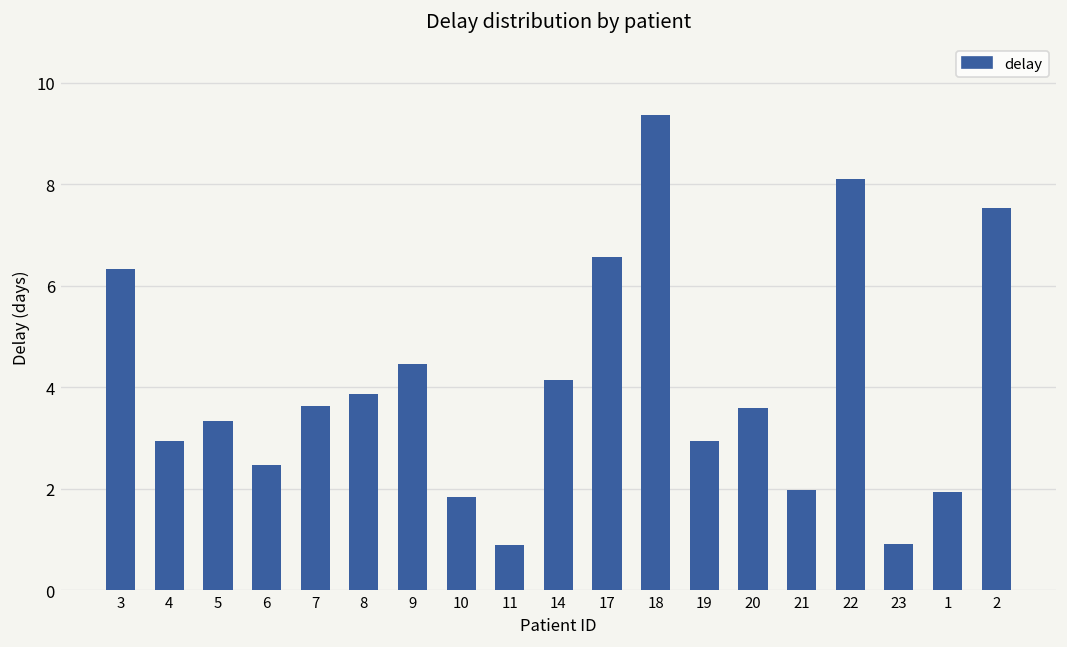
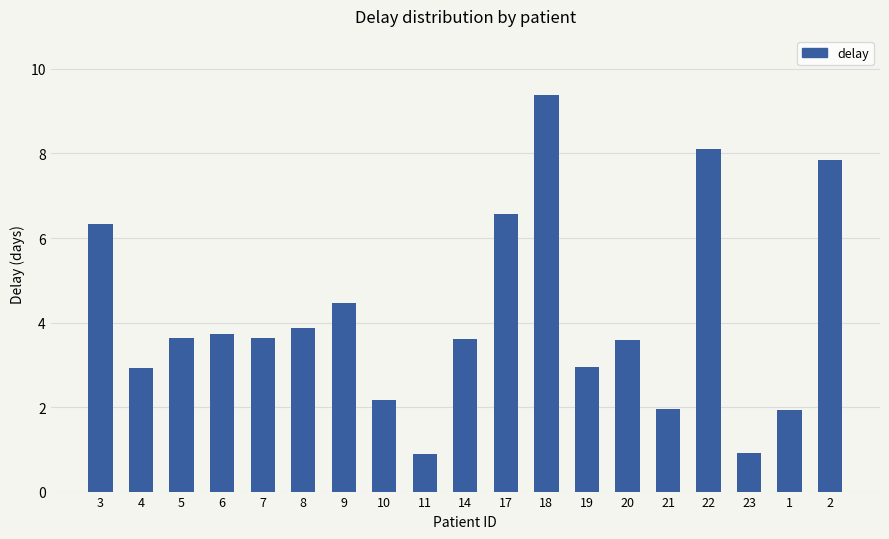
  {
    "3": 6.3,
    "4": 2.9,
-   "5": 3.3,
-   "6": 2.5,
+   "5": 3.6,
+   "6": 3.7,
    "7": 3.6,
    "8": 3.9,
    "9": 4.5,
-   "10": 1.8,
+   "10": 2.2,
    "11": 0.9,
-   "14": 4.2,
+   "14": 3.6,
    "17": 6.6,
    "18": 9.4,
    "19": 2.9,
    "20": 3.6,
    "21": 2.0,
    "22": 8.1,
    "23": 0.9,
    "1": 1.9,
-   "2": 7.5
+   "2": 7.8
  }
